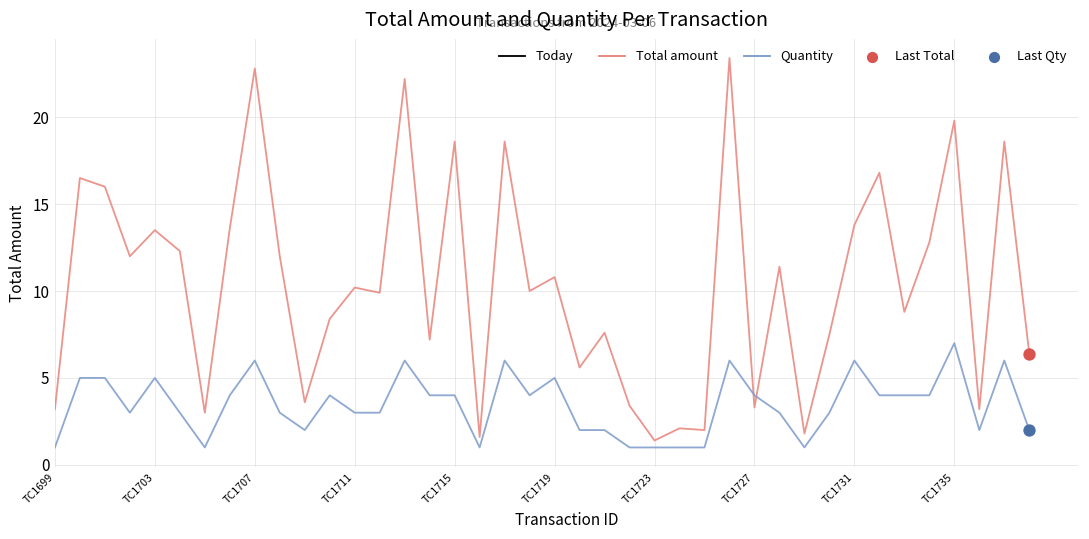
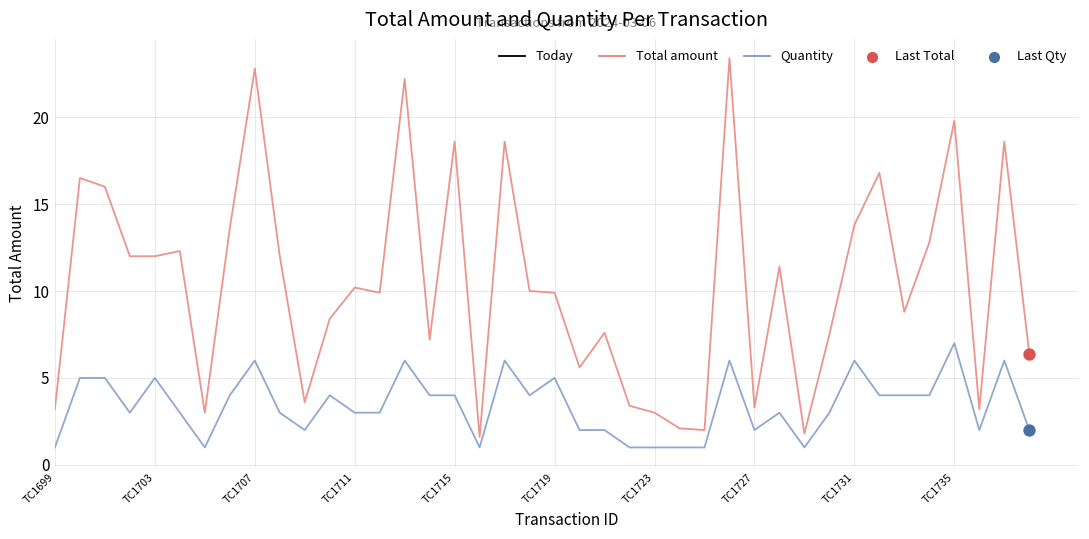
  {
    "Total amount": {
      "TC1699": 3.2,
-     "TC1703": 13.5,
+     "TC1703": 12.0,
      "TC1707": 22.8,
      "TC1711": 10.2,
      "TC1715": 18.6,
-     "TC1719": 10.8,
-     "TC1723": 1.4,
+     "TC1719": 9.9,
+     "TC1723": 3.0,
      "TC1727": 3.3,
      "TC1731": 13.8,
      "TC1735": 19.8
    },
    "Quantity": {
      "TC1699": 1,
      "TC1703": 5,
      "TC1707": 6,
      "TC1711": 3,
      "TC1715": 4,
      "TC1719": 5,
      "TC1723": 1,
-     "TC1727": 4,
+     "TC1727": 2,
      "TC1731": 6,
      "TC1735": 7
    }
  }
